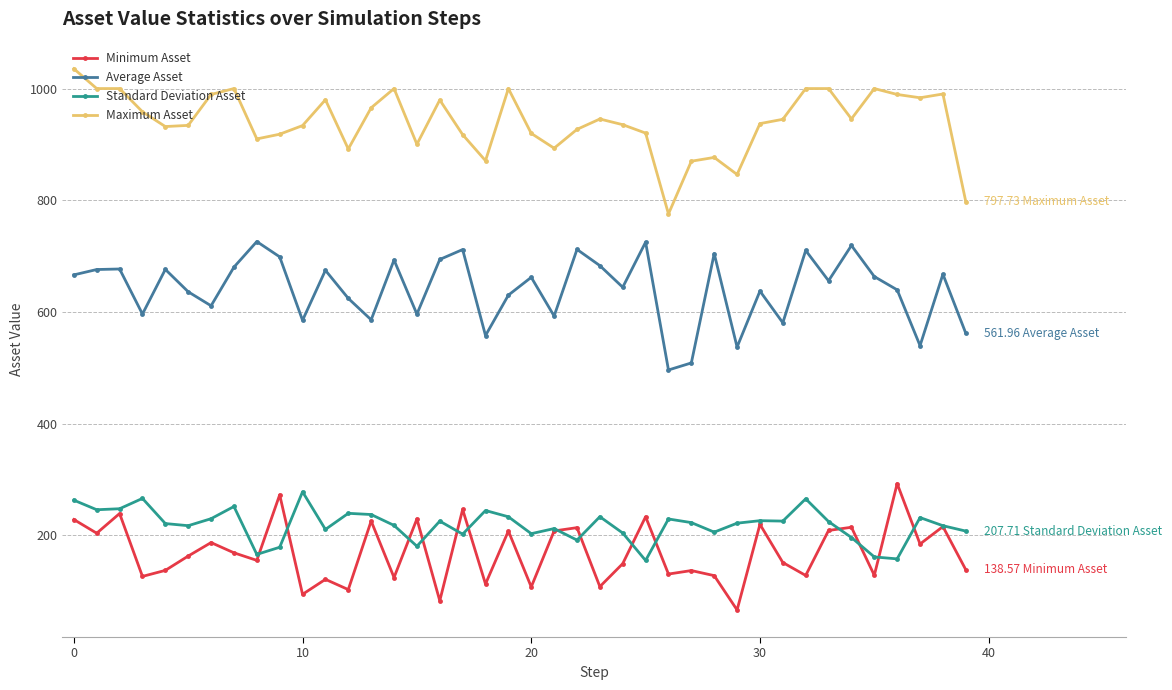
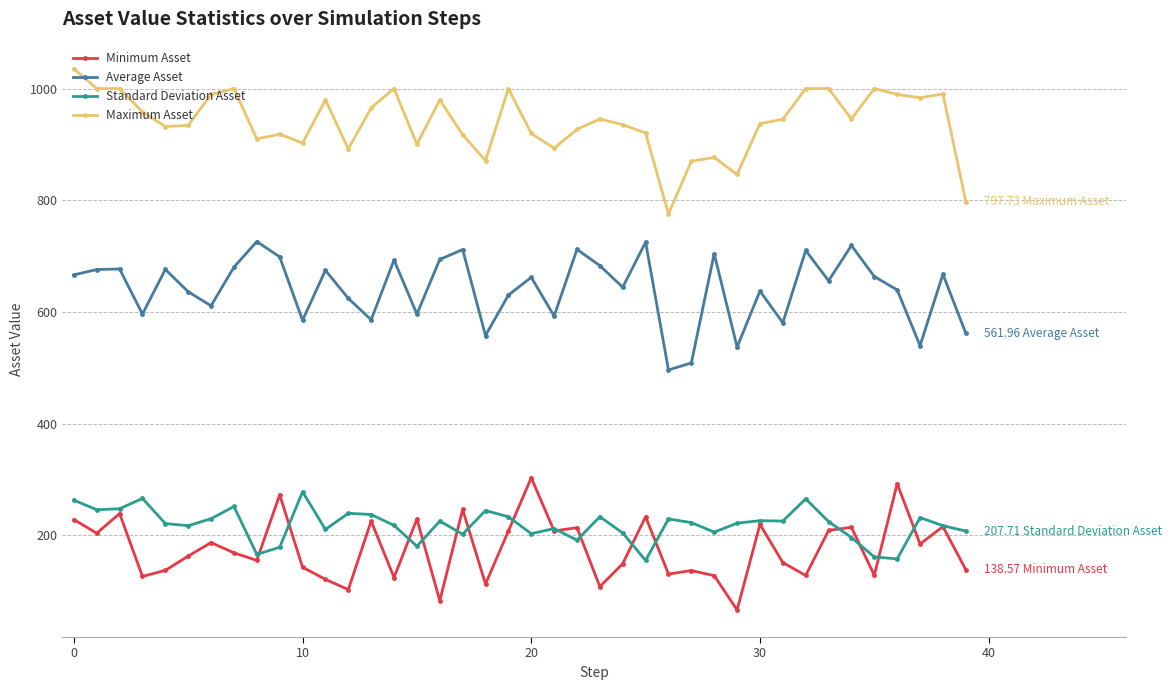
  {
    "Minimum Asset": {
      "0": 230,
-     "10": 90,
-     "20": 110,
+     "10": 140,
+     "20": 300,
      "30": 220
    },
    "Maximum Asset": {
      "0": 1040,
-     "10": 930,
+     "10": 900,
      "20": 920,
      "30": 940
    }
  }
